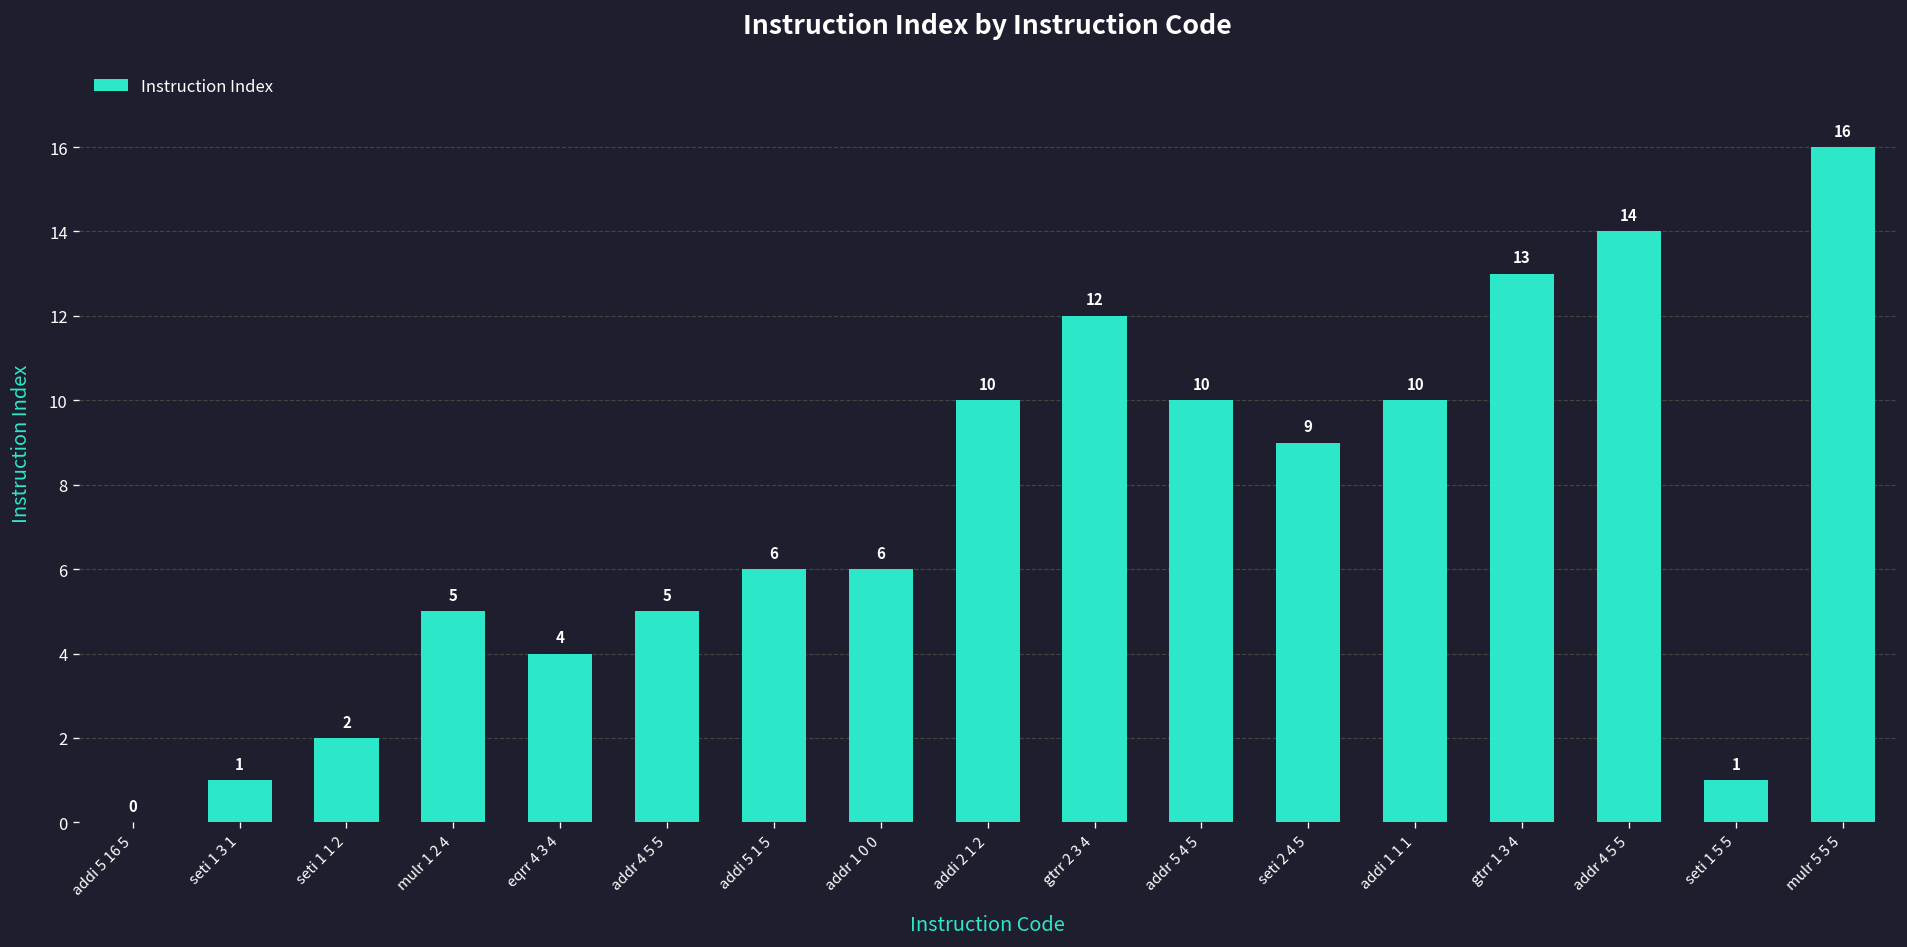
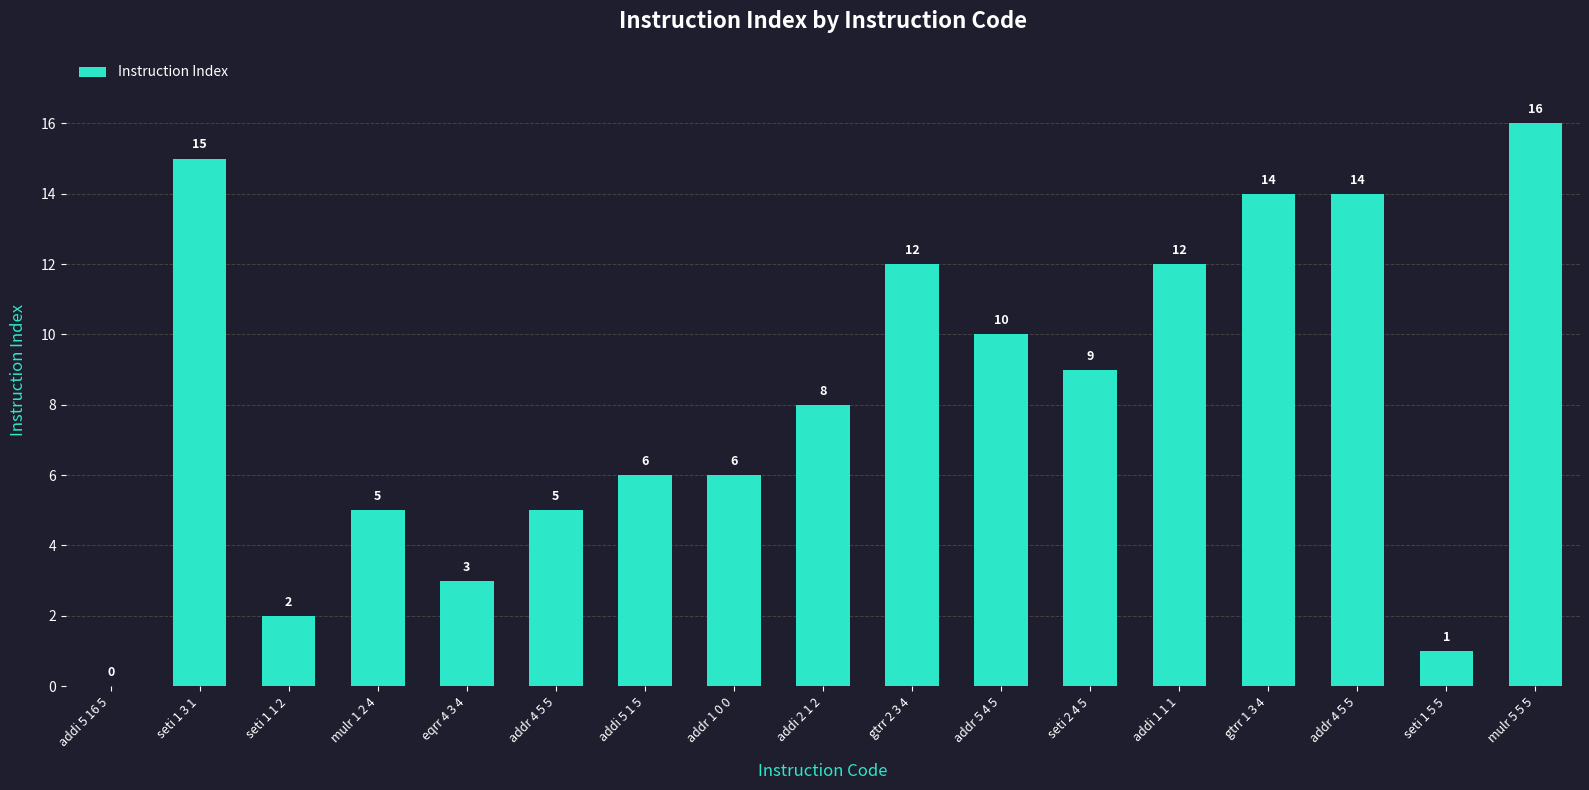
  {
    "addi 5 16 5": 0,
-   "seti 1 3 1": 1,
+   "seti 1 3 1": 15,
    "seti 1 1 2": 2,
    "mulr 1 2 4": 5,
-   "eqrr 4 3 4": 4,
+   "eqrr 4 3 4": 3,
    "addi 5 1 5": 6,
    "addr 1 0 0": 6,
-   "addi 2 1 2": 10,
+   "addi 2 1 2": 8,
    "gtrr 2 3 4": 12,
    "addr 5 4 5": 10,
    "seti 2 4 5": 9,
-   "addi 1 1 1": 10,
-   "gtrr 1 3 4": 13,
+   "addi 1 1 1": 12,
+   "gtrr 1 3 4": 14,
    "seti 1 5 5": 1,
    "mulr 5 5 5": 16
  }
